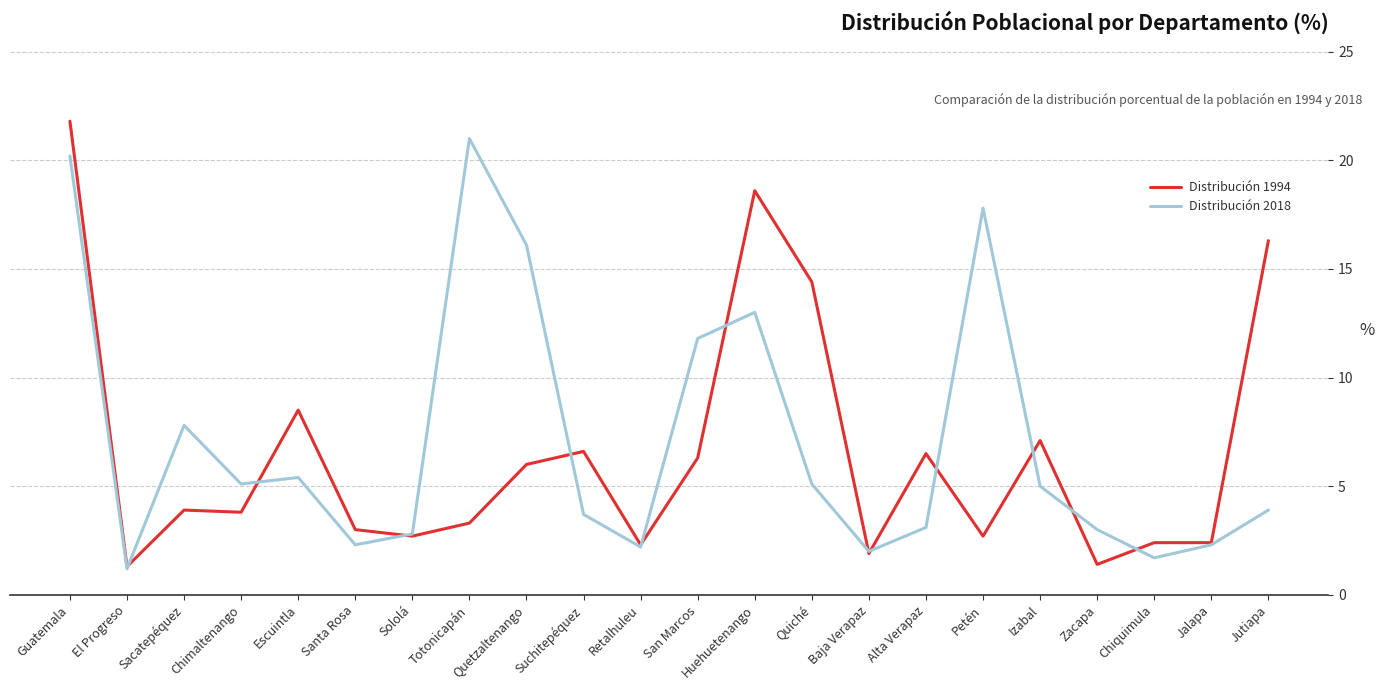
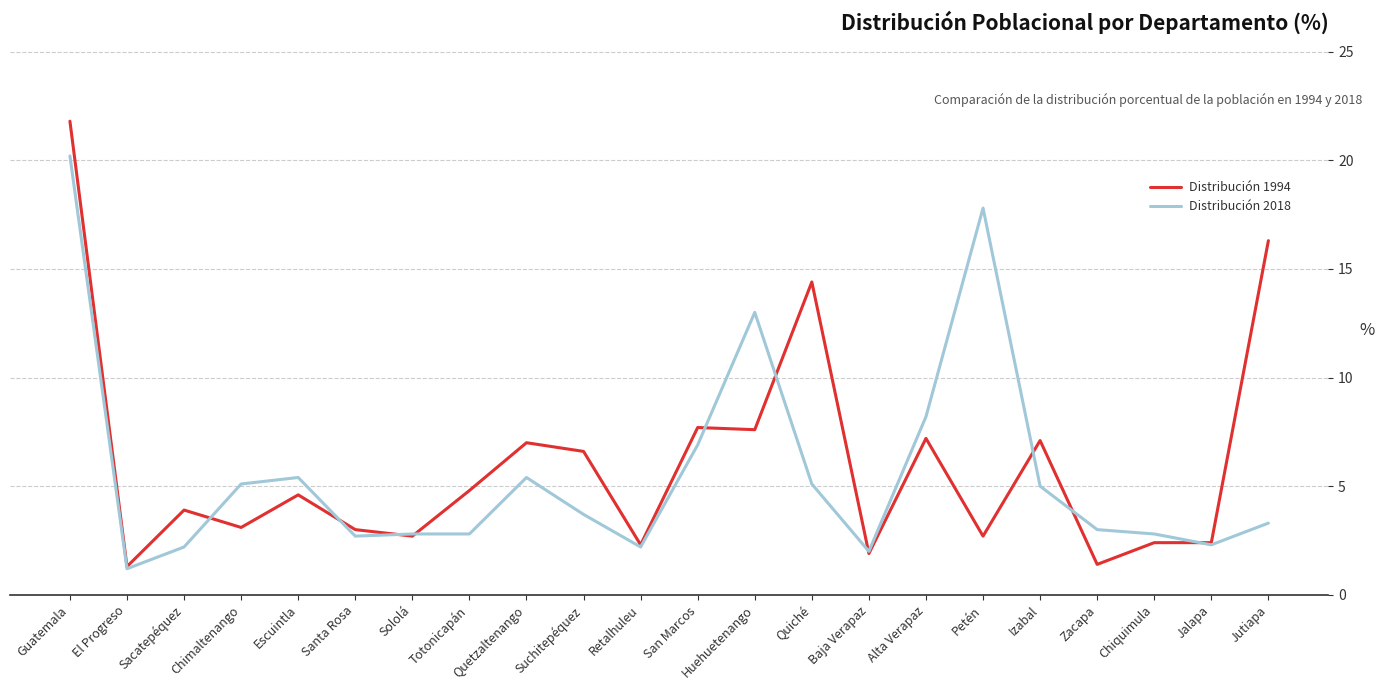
  {
    "Distribución 1994": {
      "Guatemala": 21.8,
      "Sacatepéquez": 3.9,
-     "Chimaltenango": 3.8,
-     "Escuintla": 8.5,
+     "Chimaltenango": 3.1,
+     "Escuintla": 4.6,
      "Santa Rosa": 3.0,
-     "Totonicapán": 3.3,
-     "Quetzaltenango": 6,
+     "Totonicapán": 4.8,
+     "Quetzaltenango": 7,
      "Suchitepéquez": 6.6,
-     "San Marcos": 6.3,
-     "Huehuetenango": 18.6,
+     "San Marcos": 7.7,
+     "Huehuetenango": 7.6,
      "Quiché": 14.4,
-     "Alta Verapaz": 6.5,
+     "Alta Verapaz": 7.2,
      "Petén": 2.7,
      "Izabal": 7.1,
      "Zacapa": 1.4,
      "Chiquimula": 2.4,
      "Jutiapa": 16.3
    },
    "Distribución 2018": {
      "Guatemala": 20.2,
-     "Sacatepéquez": 7.8,
+     "Sacatepéquez": 2.2,
      "Chimaltenango": 5.1,
      "Escuintla": 5.4,
-     "Santa Rosa": 2.3,
-     "Totonicapán": 21.0,
-     "Quetzaltenango": 16.1,
+     "Santa Rosa": 2.7,
+     "Totonicapán": 2.8,
+     "Quetzaltenango": 5.4,
      "Suchitepéquez": 3.7,
-     "San Marcos": 11.8,
+     "San Marcos": 6.9,
      "Huehuetenango": 13.0,
      "Quiché": 5.1,
-     "Alta Verapaz": 3.1,
+     "Alta Verapaz": 8.2,
      "Petén": 17.8,
      "Izabal": 5.0,
      "Zacapa": 3.0,
-     "Chiquimula": 1.7,
-     "Jutiapa": 3.9
+     "Chiquimula": 2.8,
+     "Jutiapa": 3.3
    }
  }
